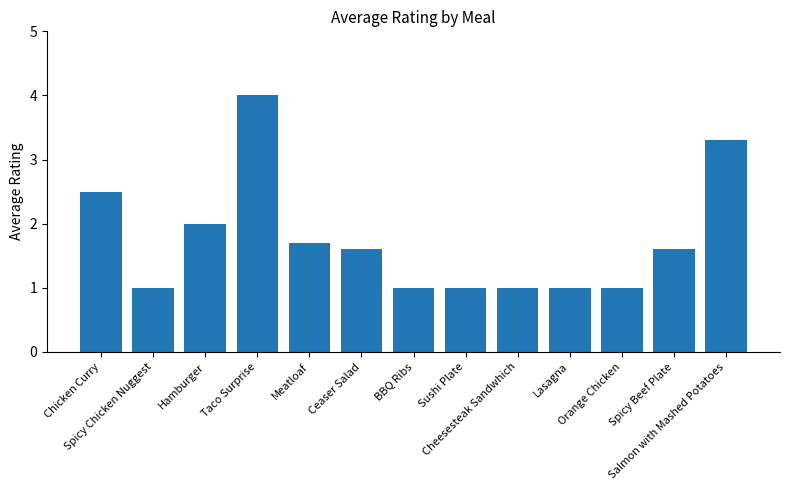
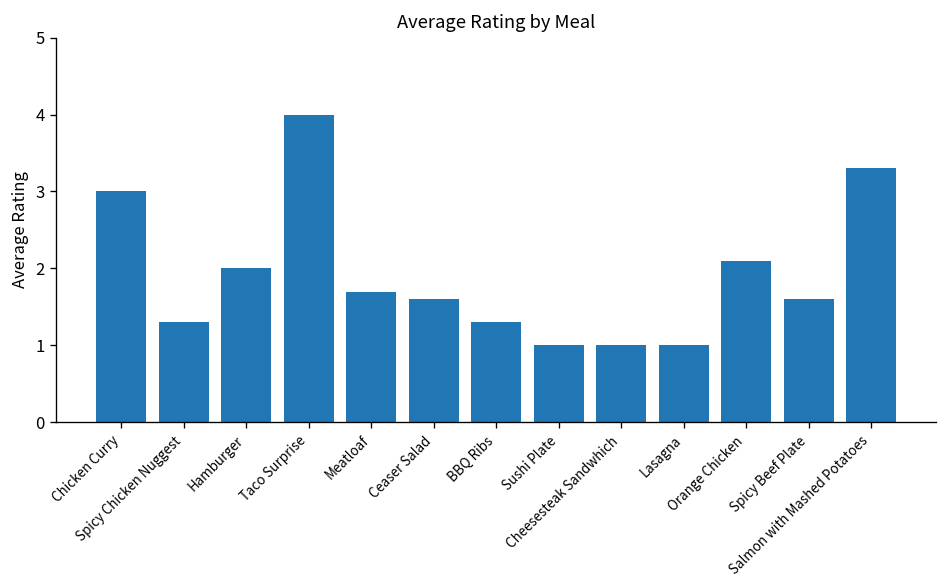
  {
-   "Chicken Curry": 2.5,
-   "Spicy Chicken Nuggest": 1.0,
+   "Chicken Curry": 3.0,
+   "Spicy Chicken Nuggest": 1.3,
    "Hamburger": 2.0,
    "Taco Surprise": 4.0,
    "Meatloaf": 1.7,
    "Ceaser Salad": 1.6,
-   "BBQ Ribs": 1.0,
+   "BBQ Ribs": 1.3,
    "Sushi Plate": 1.0,
    "Cheesesteak Sandwhich": 1.0,
    "Lasagna": 1.0,
-   "Orange Chicken": 1.0,
+   "Orange Chicken": 2.1,
    "Spicy Beef Plate": 1.6,
    "Salmon with Mashed Potatoes": 3.3
  }
